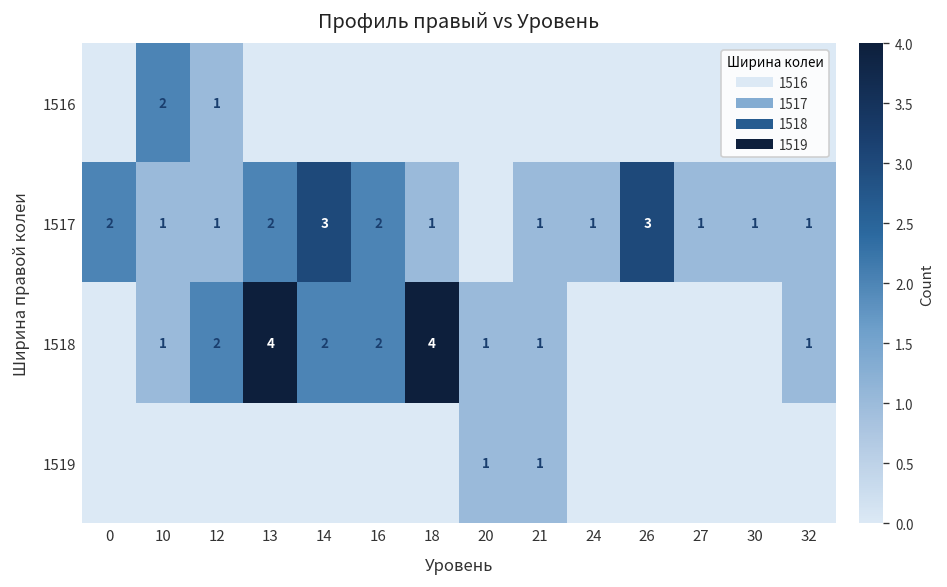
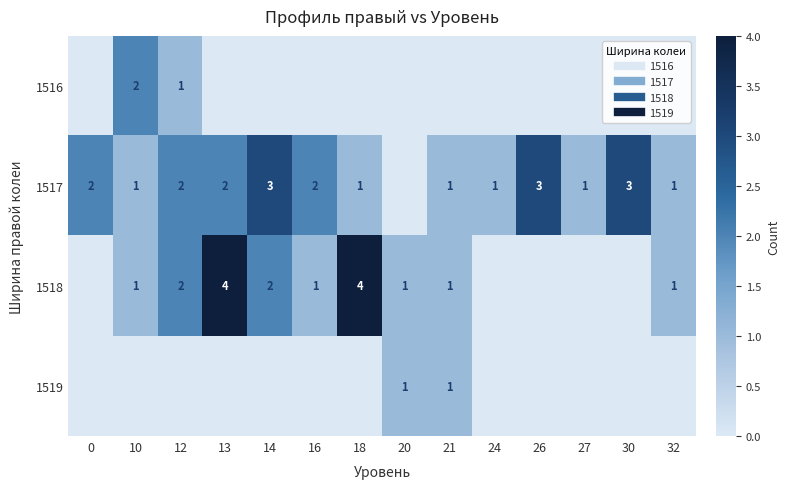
  {
    "1516": {
      "10": 2,
      "12": 1
    },
    "1517": {
      "0": 2,
      "10": 1,
-     "12": 1,
+     "12": 2,
      "13": 2,
      "14": 3,
      "16": 2,
      "18": 1,
      "21": 1,
      "24": 1,
      "26": 3,
      "27": 1,
-     "30": 1,
+     "30": 3,
      "32": 1
    },
    "1518": {
      "10": 1,
      "12": 2,
      "13": 4,
      "14": 2,
-     "16": 2,
+     "16": 1,
      "18": 4,
      "20": 1,
      "21": 1,
      "32": 1
    },
    "1519": {
      "20": 1,
      "21": 1
    }
  }
